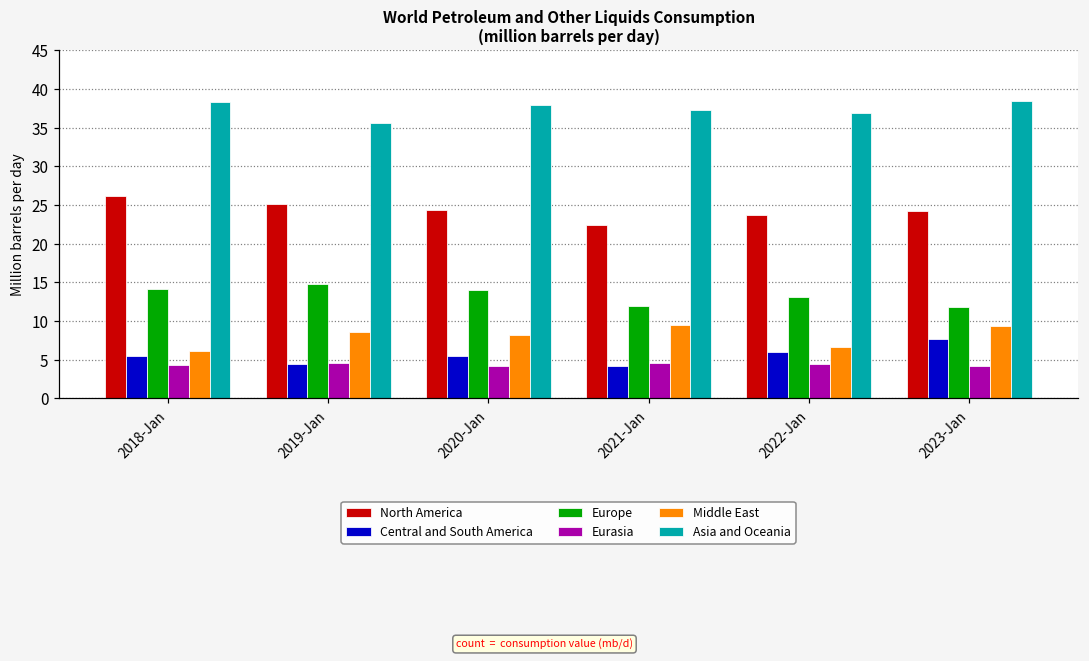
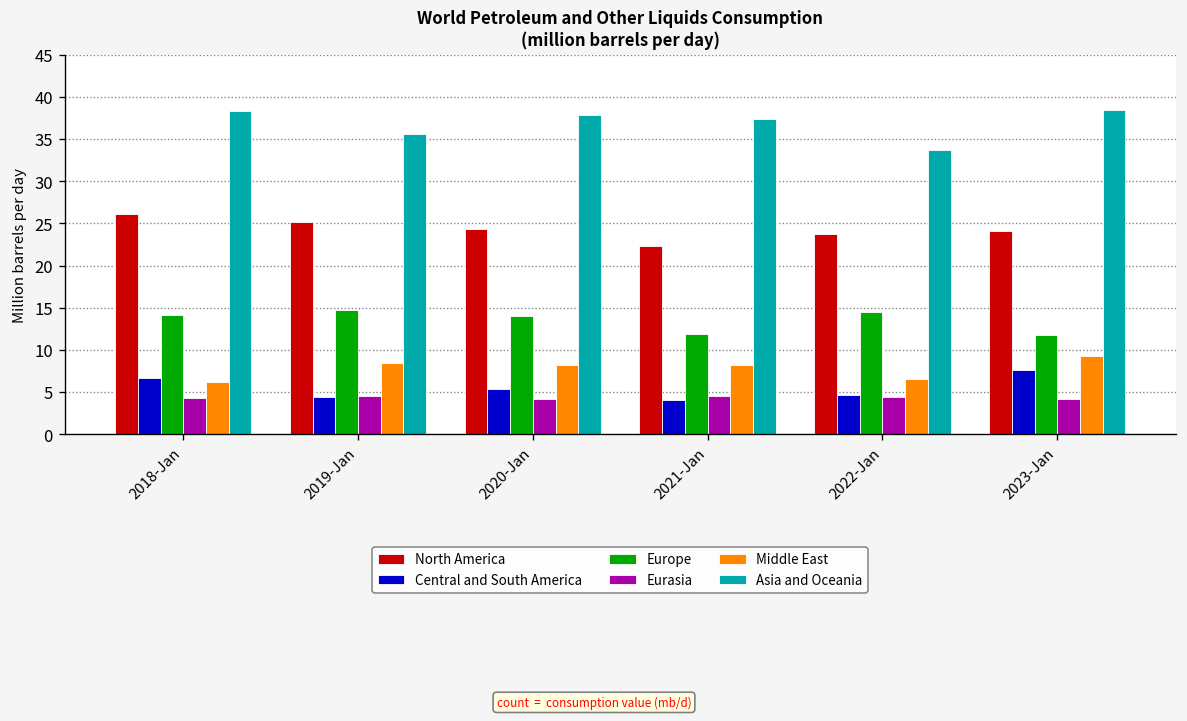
  {
    "North America": {
      "2018-Jan": 26,
      "2019-Jan": 25,
      "2020-Jan": 24,
      "2021-Jan": 22,
      "2022-Jan": 24,
      "2023-Jan": 24
    },
    "Central and South America": {
-     "2018-Jan": 5,
+     "2018-Jan": 7,
      "2019-Jan": 4,
      "2020-Jan": 5,
      "2021-Jan": 4,
-     "2022-Jan": 6,
+     "2022-Jan": 5,
      "2023-Jan": 8
    },
    "Europe": {
      "2018-Jan": 14,
      "2019-Jan": 15,
      "2020-Jan": 14,
      "2021-Jan": 12,
-     "2022-Jan": 13,
+     "2022-Jan": 15,
      "2023-Jan": 12
    },
    "Eurasia": {
      "2018-Jan": 4,
      "2019-Jan": 5,
      "2020-Jan": 4,
      "2021-Jan": 5,
      "2022-Jan": 4,
      "2023-Jan": 4
    },
    "Middle East": {
      "2018-Jan": 6,
      "2019-Jan": 9,
      "2020-Jan": 8,
-     "2021-Jan": 9,
+     "2021-Jan": 8,
      "2022-Jan": 7,
      "2023-Jan": 9
    },
    "Asia and Oceania": {
      "2018-Jan": 38,
      "2019-Jan": 36,
      "2020-Jan": 38,
      "2021-Jan": 37,
-     "2022-Jan": 37,
+     "2022-Jan": 34,
      "2023-Jan": 38
    }
  }
